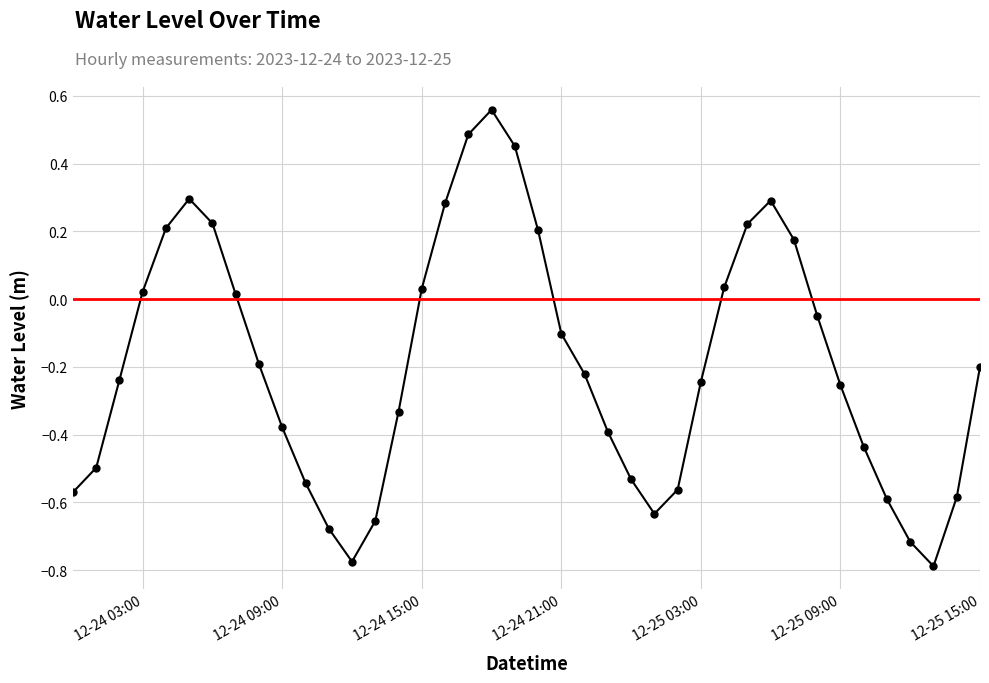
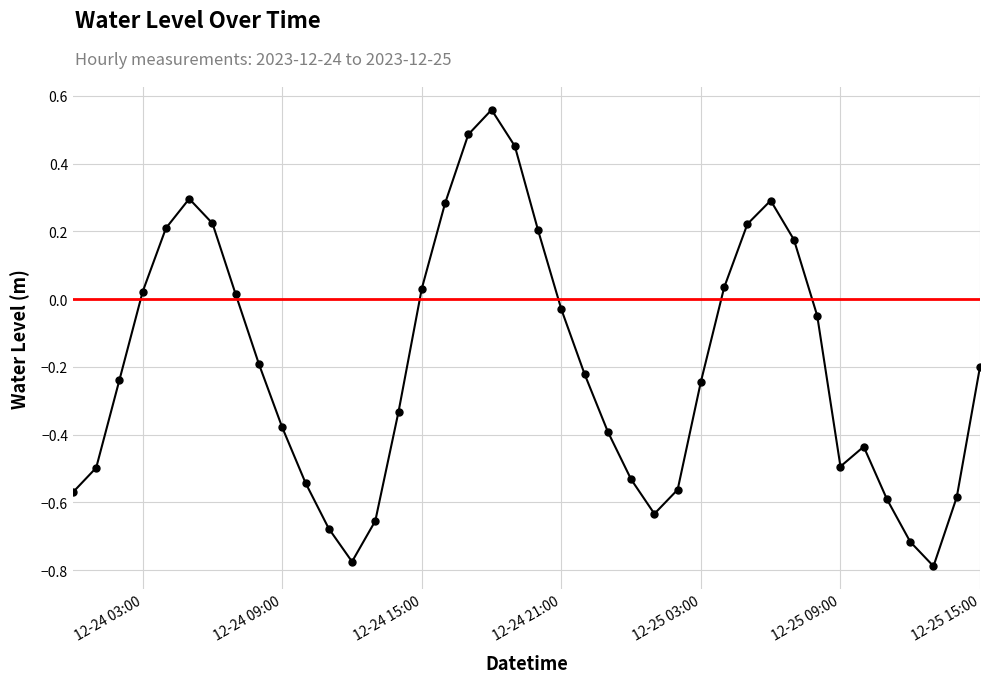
  {
    "12-24 03:00": 0.02,
    "12-24 09:00": -0.38,
    "12-24 15:00": 0.03,
-   "12-24 21:00": -0.10,
+   "12-24 21:00": -0.03,
    "12-25 03:00": -0.24,
-   "12-25 09:00": -0.25,
+   "12-25 09:00": -0.49,
    "12-25 15:00": -0.20
  }
